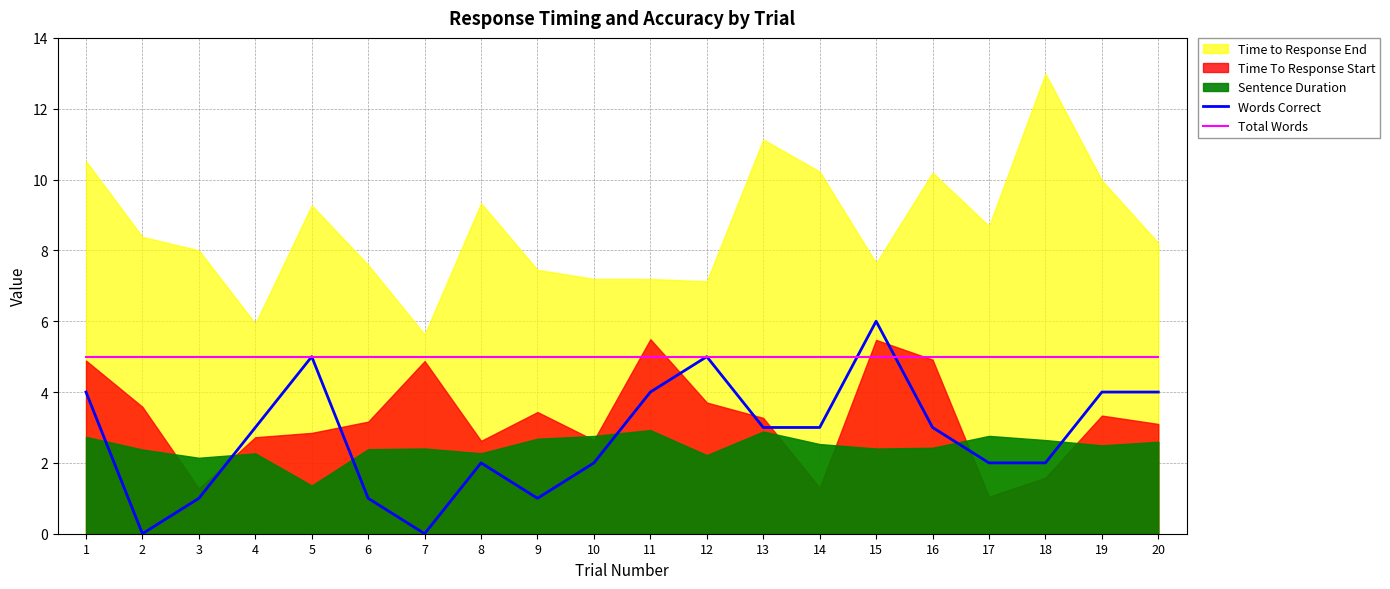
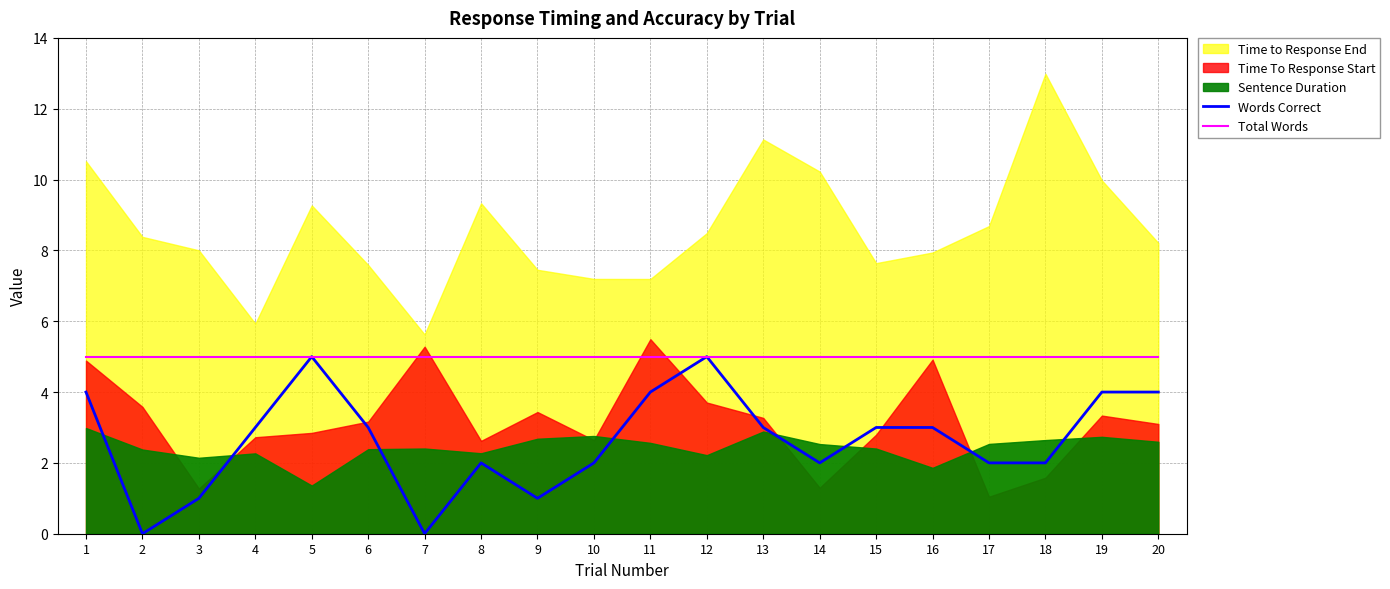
  {
    "Words Correct": {
      "1": 4,
      "2": 0,
      "3": 1,
      "4": 3,
-     "6": 1,
+     "6": 3,
      "7": 0,
      "8": 2,
      "9": 1,
      "10": 2,
      "11": 4,
      "13": 3,
-     "14": 3,
-     "15": 6,
+     "14": 2,
+     "15": 3,
      "16": 3,
      "17": 2,
      "18": 2,
      "19": 4,
      "20": 4
    },
    "Time to Response End": {
      "1": 10.5,
      "2": 8.4,
      "3": 8.0,
      "4": 5.9,
      "5": 9.3,
      "6": 7.6,
      "7": 5.6,
      "8": 9.3,
      "9": 7.5,
      "10": 7.2,
      "11": 7.2,
-     "12": 7.1,
+     "12": 8.5,
      "13": 11.1,
      "14": 10.2,
      "15": 7.6,
-     "16": 10.2,
+     "16": 7.9,
      "17": 8.7,
      "18": 13.0,
      "19": 10.0,
      "20": 8.2
    },
    "Total Words": {
      "1": 5.0,
      "2": 5.0,
      "3": 5.0,
      "4": 5.0,
      "6": 5.0,
      "7": 5.0,
      "8": 5.0,
      "9": 5.0,
      "10": 5.0,
      "11": 5.0,
      "13": 5.0,
      "14": 5.0,
      "15": 5.0,
      "16": 5.0,
      "17": 5.0,
      "18": 5.0,
      "19": 5.0,
      "20": 5.0
    },
    "Time To Response Start": {
      "1": 4.9,
      "2": 3.6,
      "3": 1.3,
      "4": 2.7,
      "5": 2.8,
      "6": 3.2,
-     "7": 4.9,
+     "7": 5.3,
      "8": 2.6,
      "9": 3.4,
      "10": 2.6,
      "11": 5.5,
      "12": 3.7,
      "13": 3.3,
      "14": 1.3,
-     "15": 5.5,
+     "15": 2.8,
      "16": 4.9,
      "17": 1.0,
      "18": 1.6,
      "19": 3.3,
      "20": 3.1
    },
    "Sentence Duration": {
-     "1": 2.7,
+     "1": 3.0,
      "2": 2.4,
      "3": 2.1,
      "4": 2.3,
      "5": 1.4,
      "6": 2.4,
      "7": 2.4,
      "8": 2.3,
      "9": 2.7,
      "10": 2.8,
-     "11": 2.9,
+     "11": 2.6,
      "12": 2.2,
      "13": 2.9,
      "14": 2.5,
      "15": 2.4,
-     "16": 2.4,
-     "17": 2.8,
+     "16": 1.9,
+     "17": 2.5,
      "18": 2.6,
-     "19": 2.5,
+     "19": 2.7,
      "20": 2.6
    }
  }
